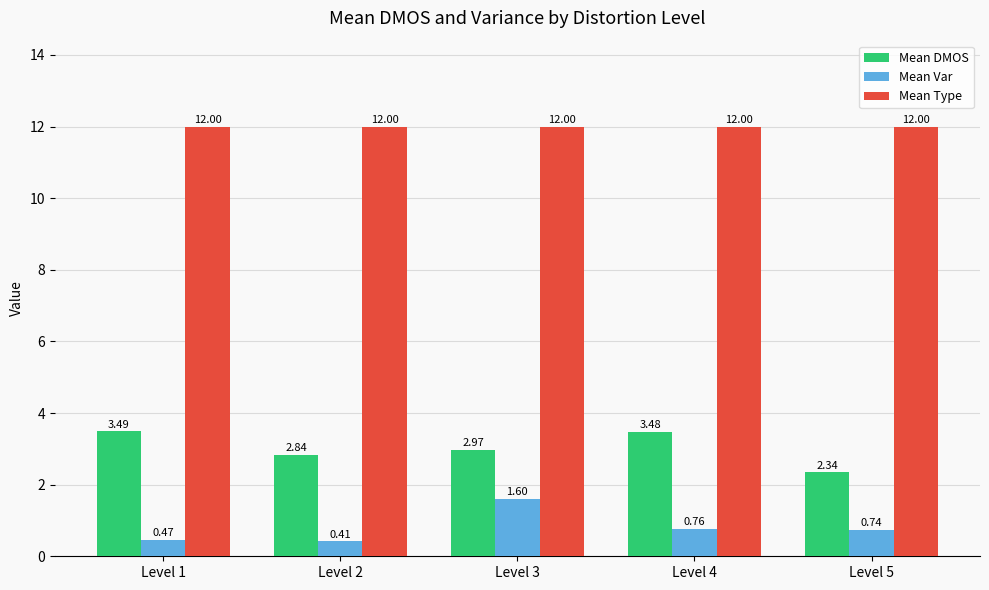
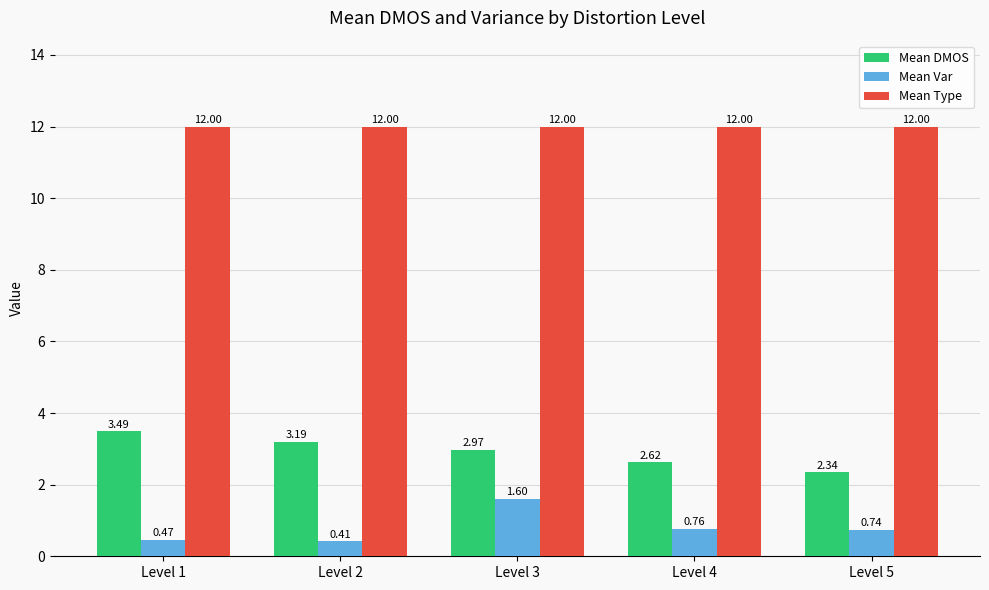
  {
    "Mean DMOS": {
      "Level 1": 3.49,
-     "Level 2": 2.84,
+     "Level 2": 3.19,
      "Level 3": 2.97,
-     "Level 4": 3.48,
+     "Level 4": 2.62,
      "Level 5": 2.34
    },
    "Mean Var": {
      "Level 1": 0.47,
      "Level 2": 0.41,
      "Level 3": 1.60,
      "Level 4": 0.76,
      "Level 5": 0.74
    },
    "Mean Type": {
      "Level 1": 12.00,
      "Level 2": 12.00,
      "Level 3": 12.00,
      "Level 4": 12.00,
      "Level 5": 12.00
    }
  }
